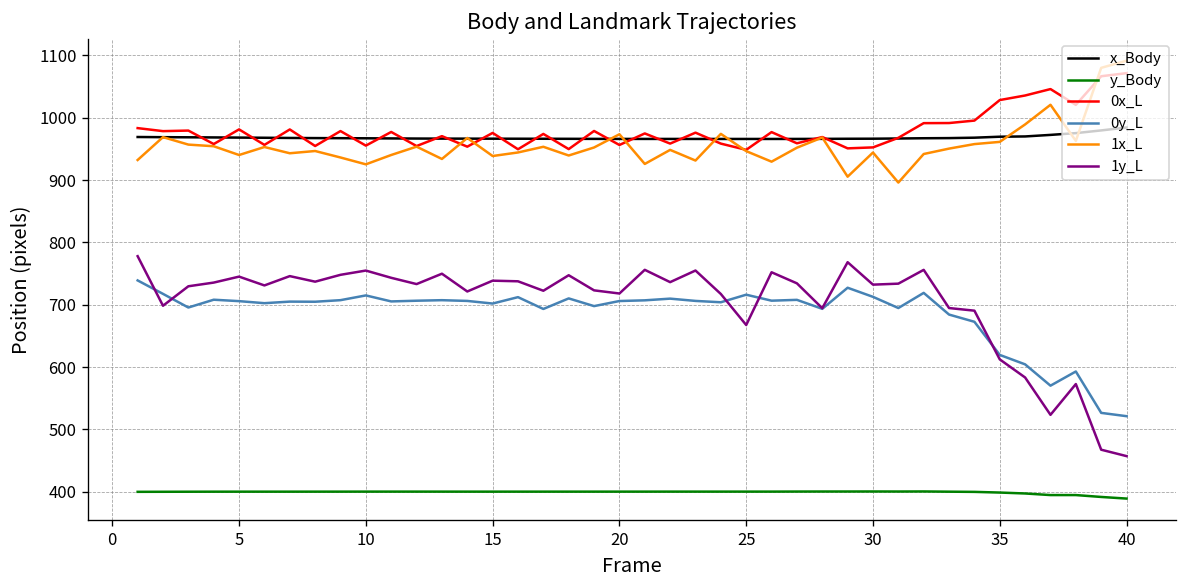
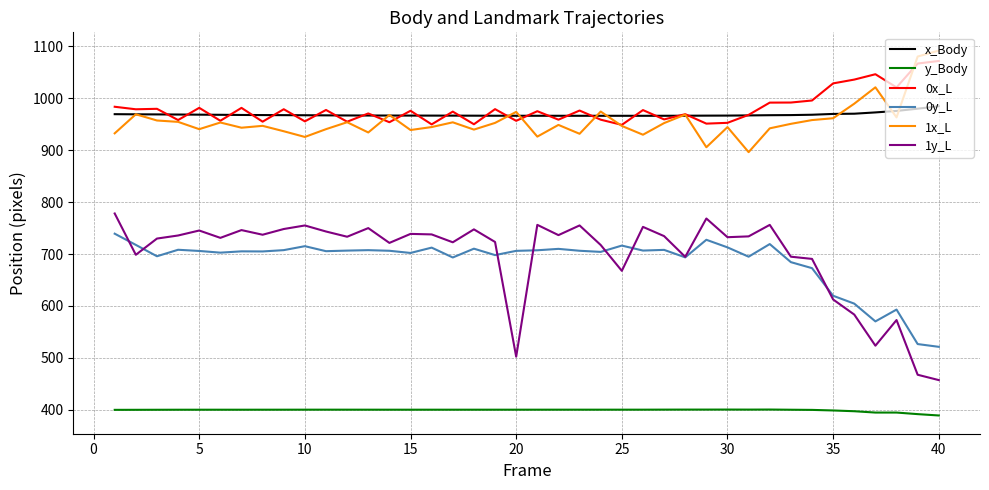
  {
    "x_Body": {
      "5": 970,
      "10": 970,
      "15": 970,
      "20": 970,
      "25": 970,
      "30": 970,
      "35": 970
    },
    "y_Body": {
      "5": 400,
      "10": 400,
      "15": 400,
      "20": 400,
      "25": 400,
      "30": 400,
      "35": 400,
      "40": 390
    },
    "0x_L": {
      "5": 980,
      "10": 960,
      "15": 980,
      "20": 960,
      "30": 950,
      "35": 1030
    },
    "0y_L": {
      "5": 710,
      "10": 720,
      "15": 700,
      "20": 710,
      "25": 720,
      "30": 710,
      "35": 620,
      "40": 520
    },
    "1x_L": {
      "5": 940,
      "10": 930,
      "15": 940,
      "20": 970,
      "30": 940,
      "35": 960
    },
    "1y_L": {
      "5": 750,
      "10": 750,
      "15": 740,
-     "20": 720,
+     "20": 500,
      "25": 670,
      "30": 730,
      "35": 610,
      "40": 460
    }
  }
